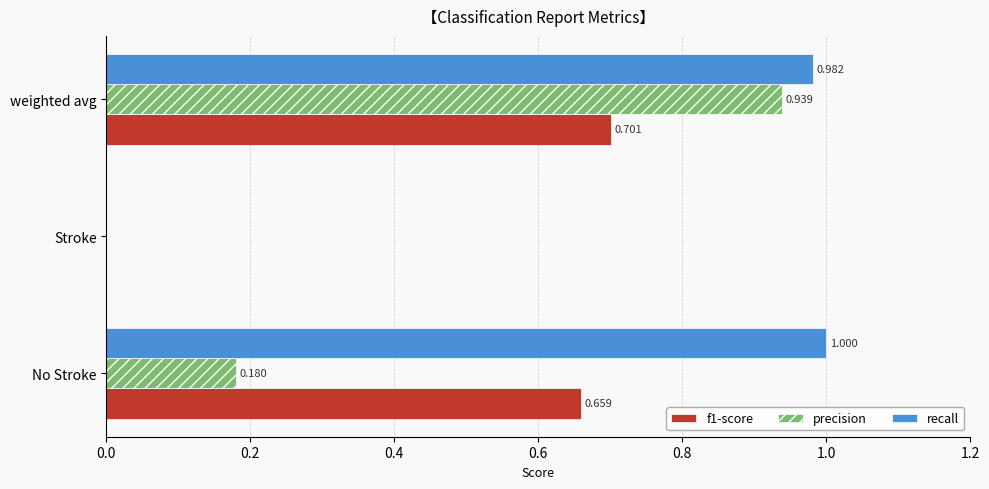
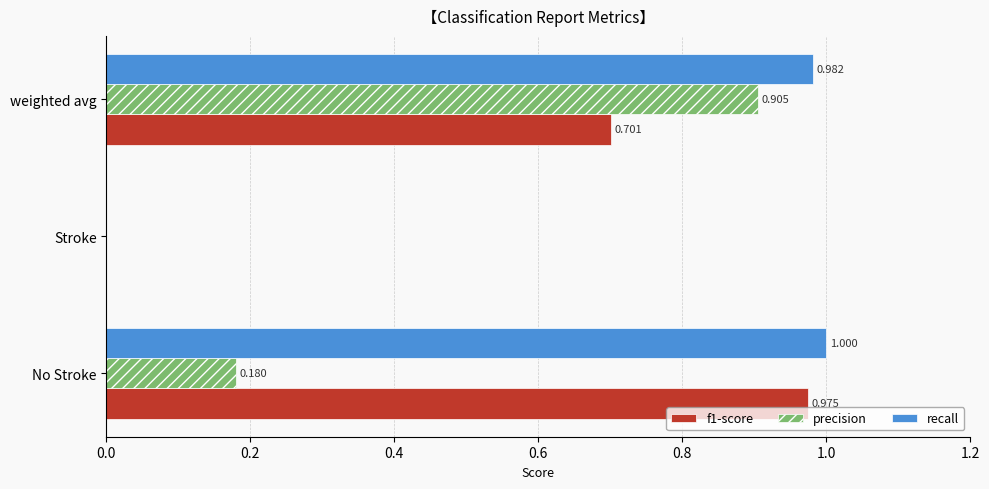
  {
    "f1-score": {
      "weighted avg": 0.701,
-     "No Stroke": 0.659
+     "No Stroke": 0.975
    },
    "precision": {
-     "weighted avg": 0.939,
+     "weighted avg": 0.905,
      "No Stroke": 0.180
    },
    "recall": {
      "weighted avg": 0.982,
      "No Stroke": 1.000
    }
  }
